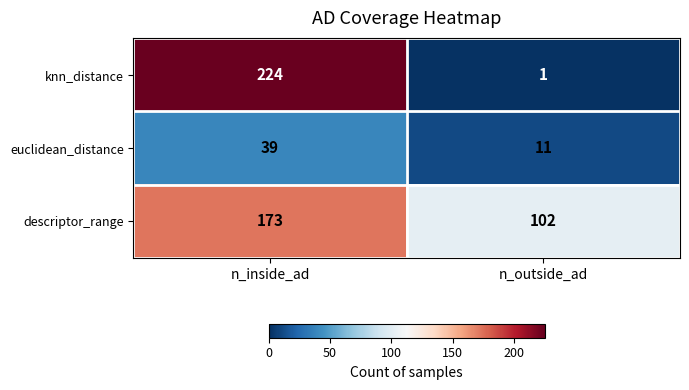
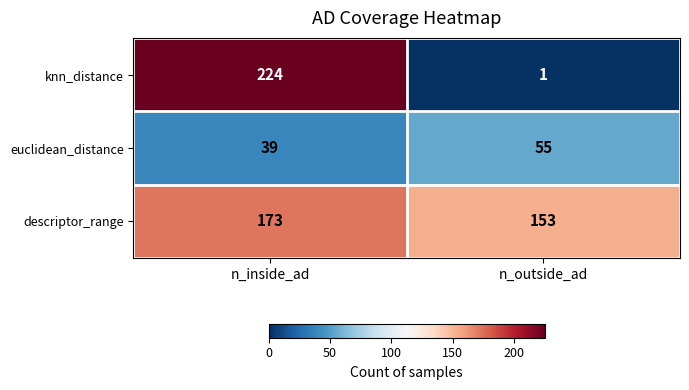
  {
    "knn_distance": {
      "n_inside_ad": 224,
      "n_outside_ad": 1
    },
    "euclidean_distance": {
      "n_inside_ad": 39,
-     "n_outside_ad": 11
+     "n_outside_ad": 55
    },
    "descriptor_range": {
      "n_inside_ad": 173,
-     "n_outside_ad": 102
+     "n_outside_ad": 153
    }
  }
